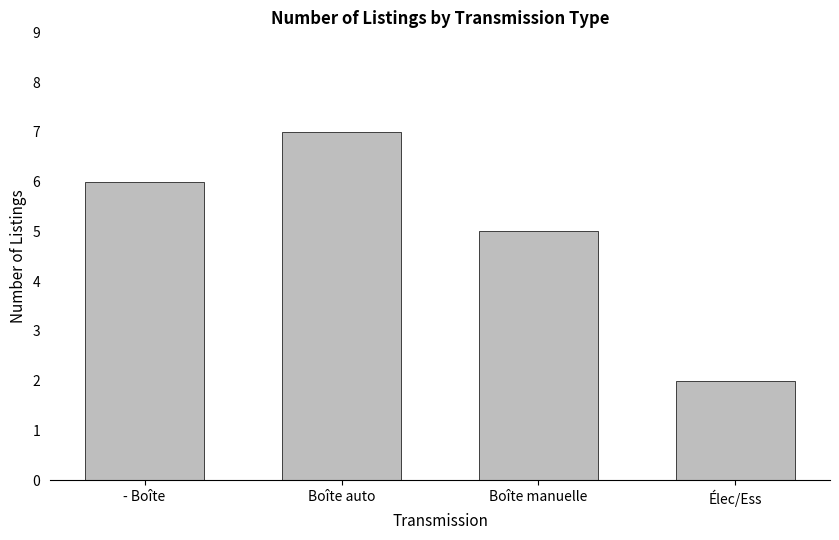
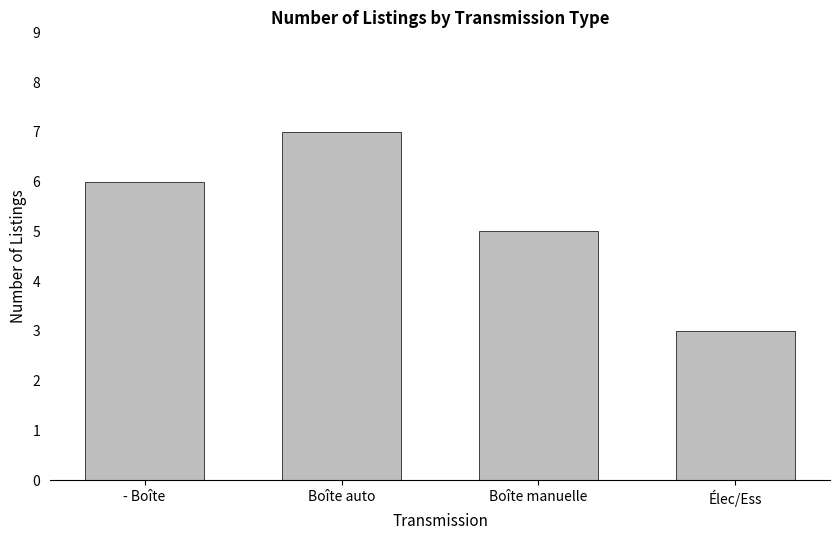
  {
    "- Boîte": 6,
    "Boîte auto": 7,
    "Boîte manuelle": 5,
-   "Élec/Ess": 2
+   "Élec/Ess": 3
  }
